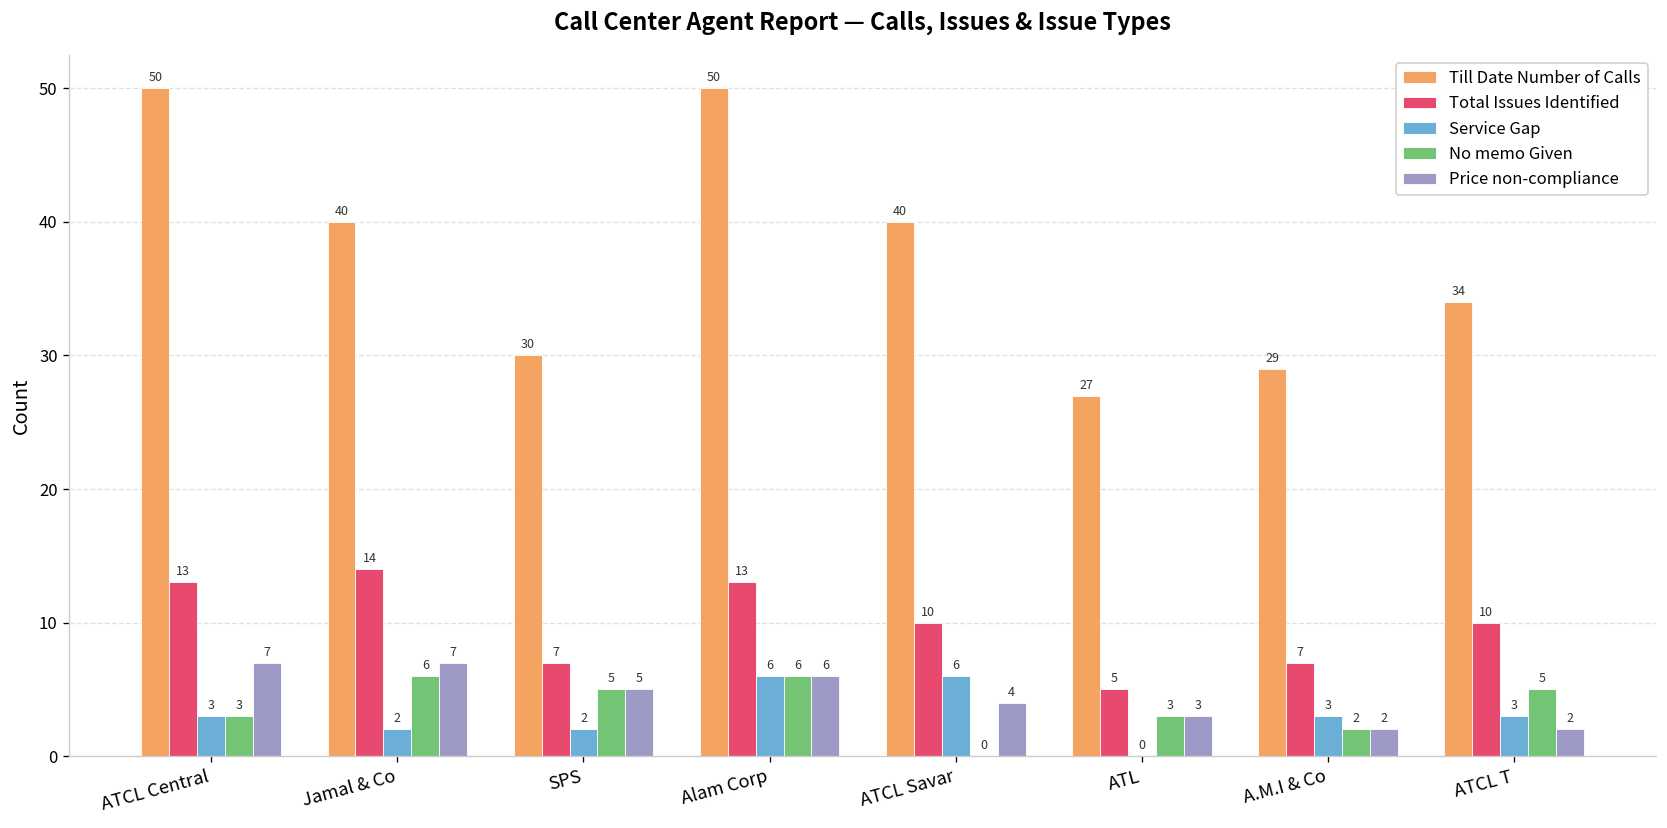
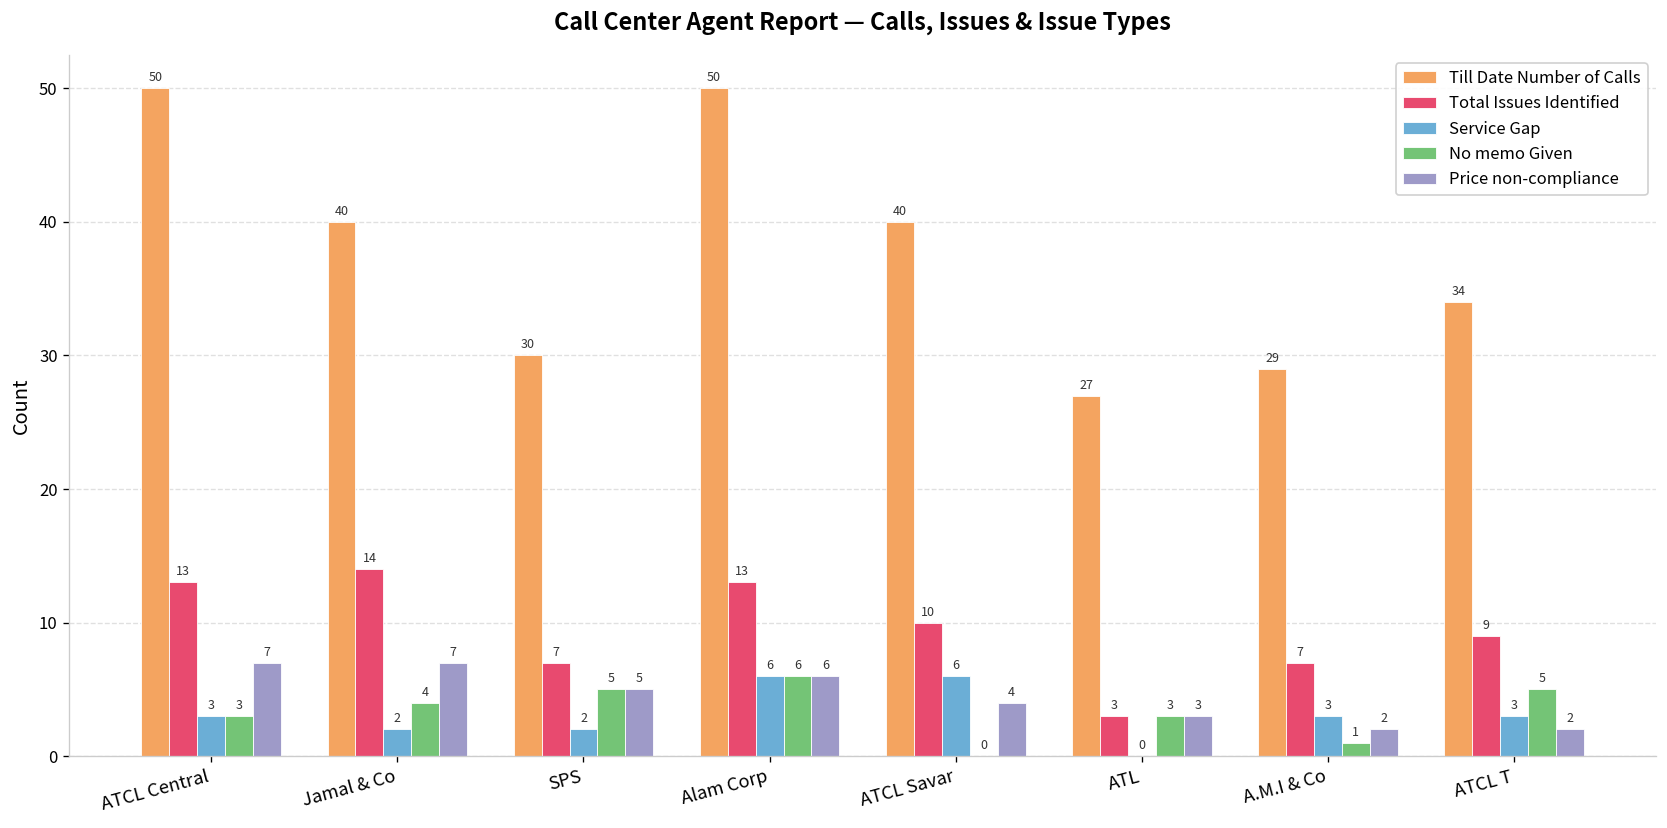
  {
    "Till Date Number of Calls": {
      "ATCL Central": 50,
      "Jamal & Co": 40,
      "SPS": 30,
      "Alam Corp": 50,
      "ATCL Savar": 40,
      "ATL": 27,
      "A.M.I & Co": 29,
      "ATCL T": 34
    },
    "Total Issues Identified": {
      "ATCL Central": 13,
      "Jamal & Co": 14,
      "SPS": 7,
      "Alam Corp": 13,
      "ATCL Savar": 10,
-     "ATL": 5,
+     "ATL": 3,
      "A.M.I & Co": 7,
-     "ATCL T": 10
+     "ATCL T": 9
    },
    "No memo Given": {
      "ATCL Central": 3,
-     "Jamal & Co": 6,
+     "Jamal & Co": 4,
      "SPS": 5,
      "Alam Corp": 6,
      "ATCL Savar": 0,
      "ATL": 3,
-     "A.M.I & Co": 2,
+     "A.M.I & Co": 1,
      "ATCL T": 5
    }
  }
